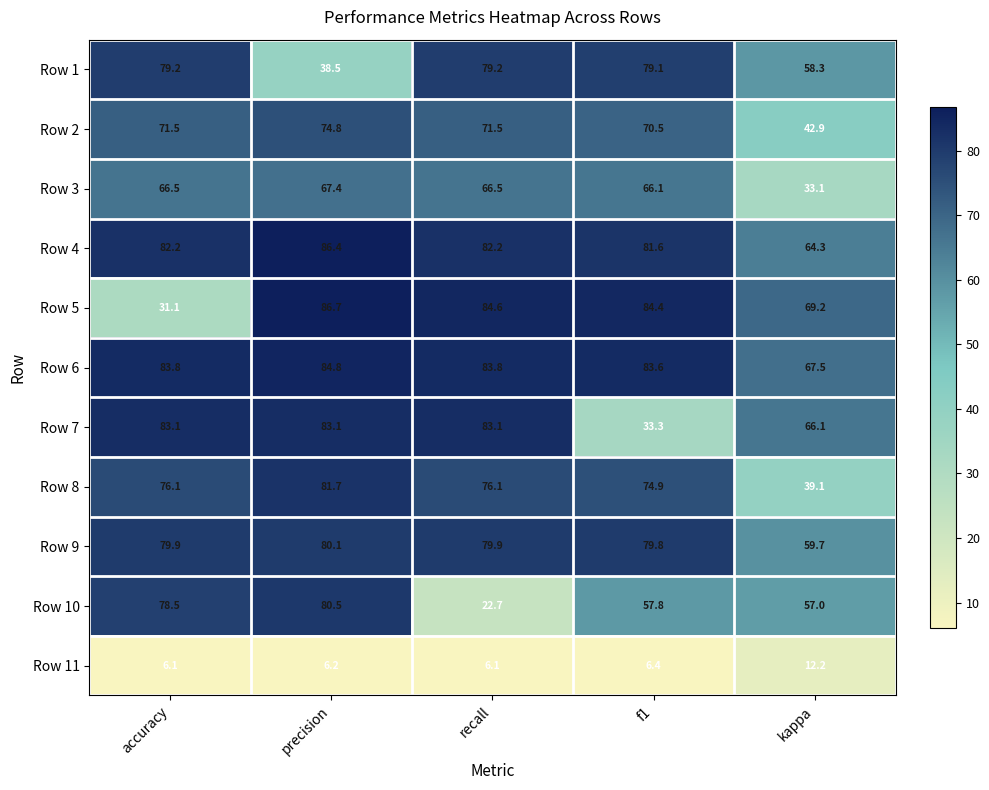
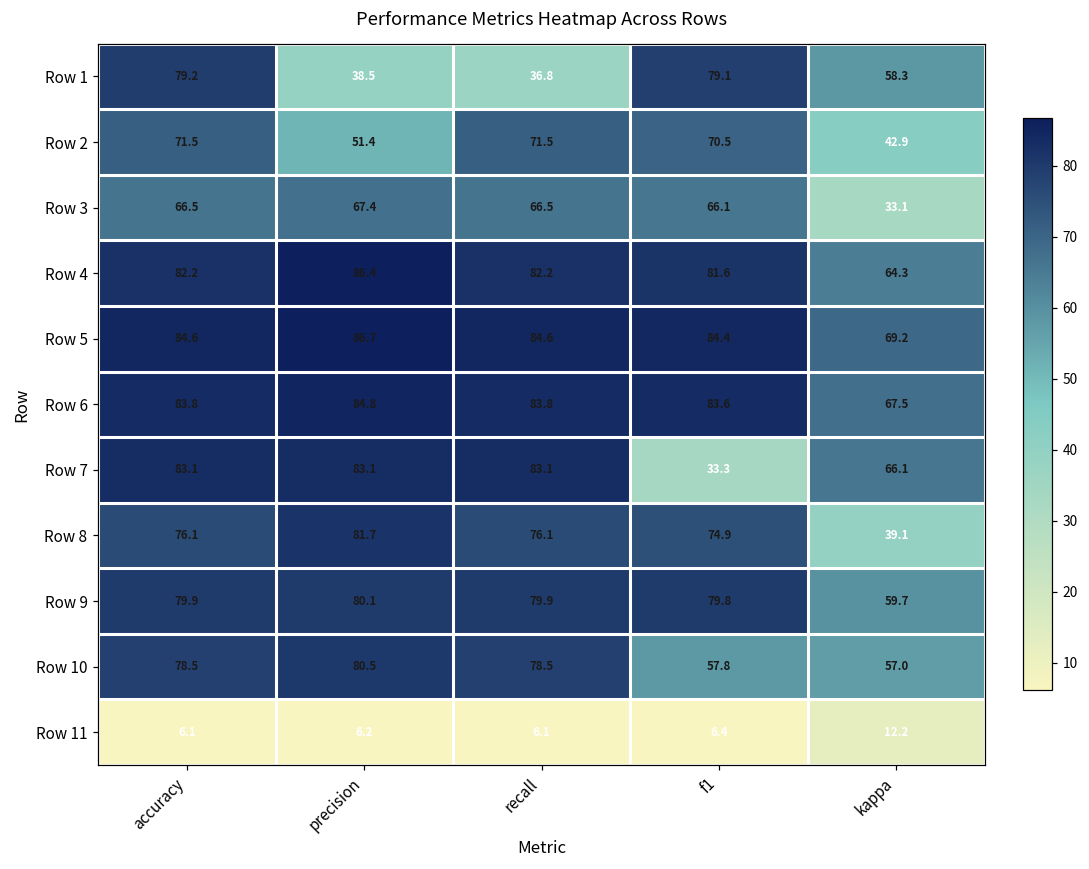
  {
    "Row 1": {
      "accuracy": 79.2,
      "precision": 38.5,
-     "recall": 79.2,
+     "recall": 36.8,
      "f1": 79.1,
      "kappa": 58.3
    },
    "Row 2": {
      "accuracy": 71.5,
-     "precision": 74.8,
+     "precision": 51.4,
      "recall": 71.5,
      "f1": 70.5,
      "kappa": 42.9
    },
    "Row 3": {
      "accuracy": 66.5,
      "precision": 67.4,
      "recall": 66.5,
      "f1": 66.1,
      "kappa": 33.1
    },
    "Row 4": {
      "accuracy": 82.2,
      "precision": 86.4,
      "recall": 82.2,
      "f1": 81.6,
      "kappa": 64.3
    },
    "Row 5": {
-     "accuracy": 31.1,
+     "accuracy": 84.6,
      "precision": 86.7,
      "recall": 84.6,
      "f1": 84.4,
      "kappa": 69.2
    },
    "Row 6": {
      "accuracy": 83.8,
      "precision": 84.8,
      "recall": 83.8,
      "f1": 83.6,
      "kappa": 67.5
    },
    "Row 7": {
      "accuracy": 83.1,
      "precision": 83.1,
      "recall": 83.1,
      "f1": 33.3,
      "kappa": 66.1
    },
    "Row 8": {
      "accuracy": 76.1,
      "precision": 81.7,
      "recall": 76.1,
      "f1": 74.9,
      "kappa": 39.1
    },
    "Row 9": {
      "accuracy": 79.9,
      "precision": 80.1,
      "recall": 79.9,
      "f1": 79.8,
      "kappa": 59.7
    },
    "Row 10": {
      "accuracy": 78.5,
      "precision": 80.5,
-     "recall": 22.7,
+     "recall": 78.5,
      "f1": 57.8,
      "kappa": 57.0
    },
    "Row 11": {
      "accuracy": 6.1,
      "precision": 6.2,
      "recall": 6.1,
      "f1": 6.4,
      "kappa": 12.2
    }
  }
